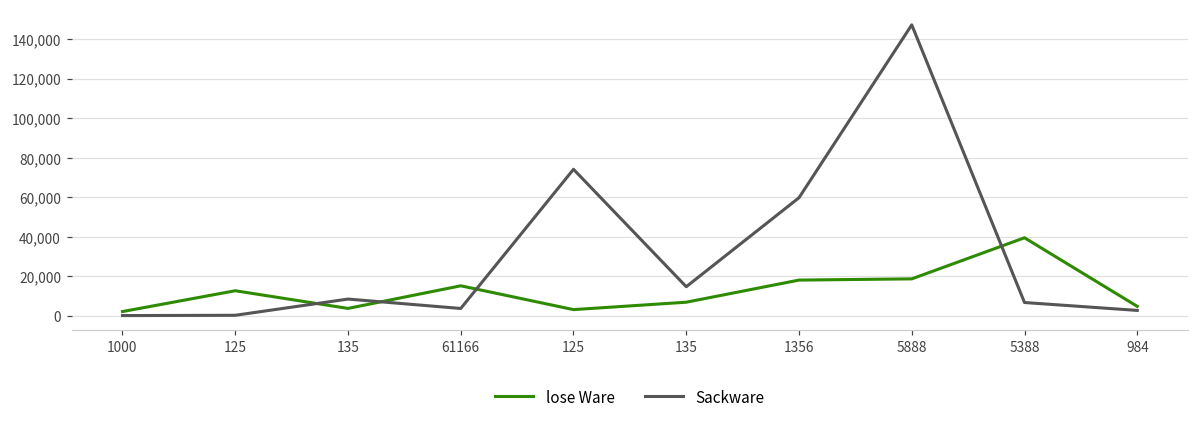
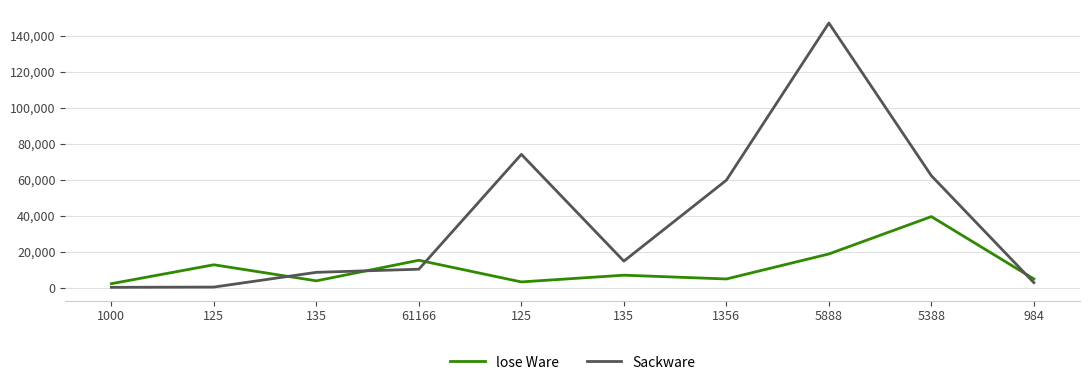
  {
    "lose Ware": {
      "1000": "2,000",
      "61166": "15,000",
-     "1356": "18,000",
+     "1356": "5,000",
      "5888": "19,000",
      "5388": "39,000",
      "984": "5,000"
    },
    "Sackware": {
      "1000": "0",
-     "61166": "4,000",
+     "61166": "10,000",
      "1356": "60,000",
      "5888": "147,000",
-     "5388": "7,000",
+     "5388": "62,000",
      "984": "3,000"
    }
  }
